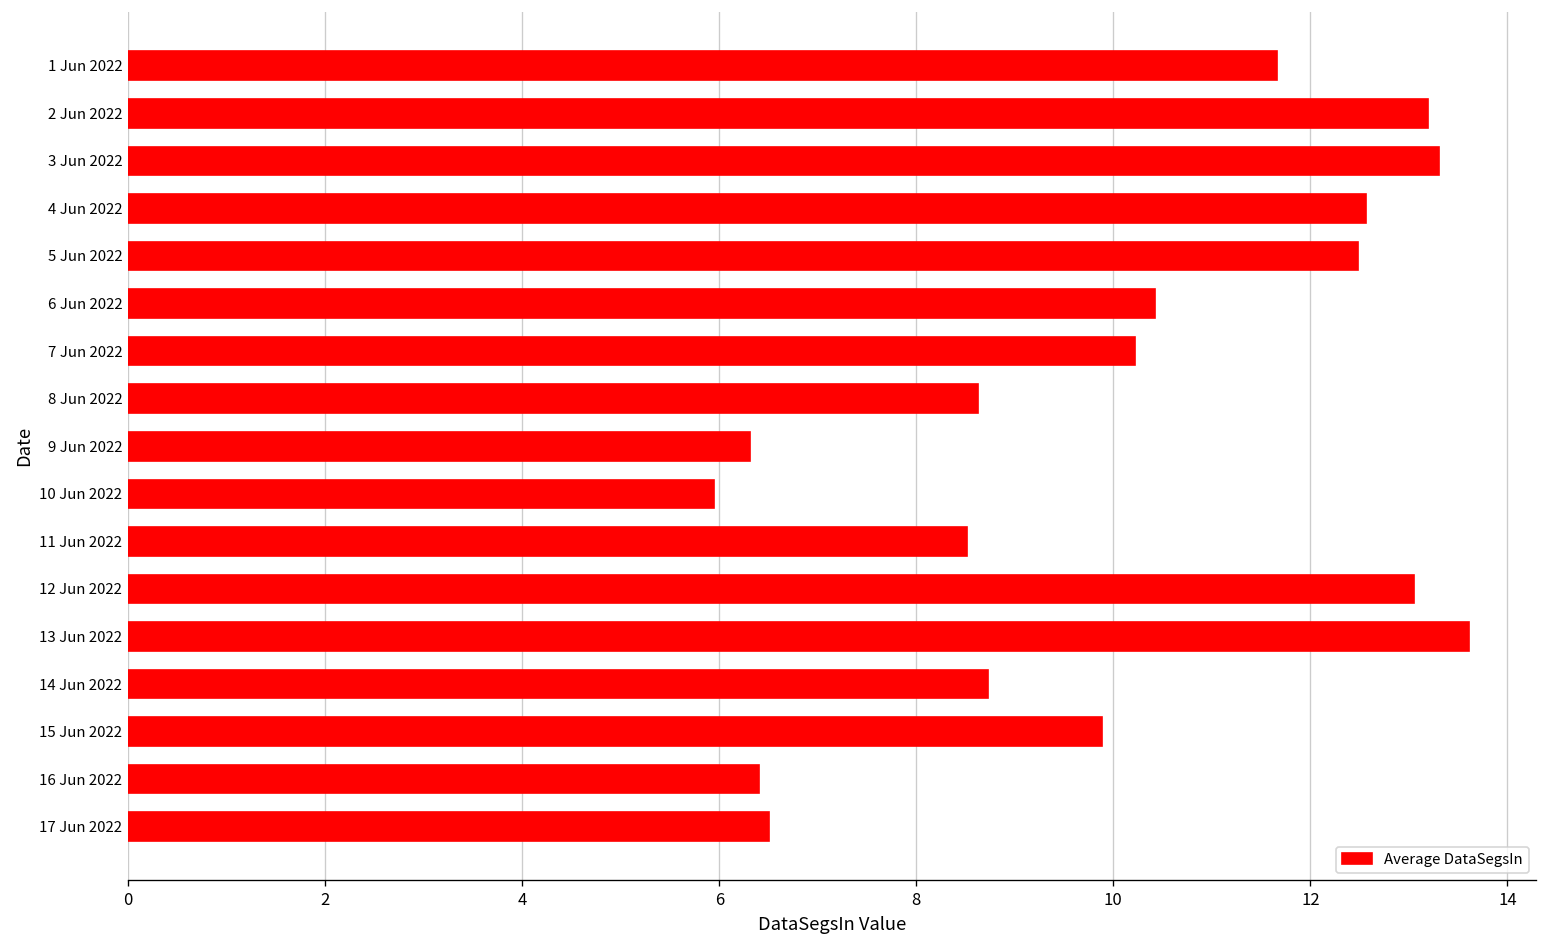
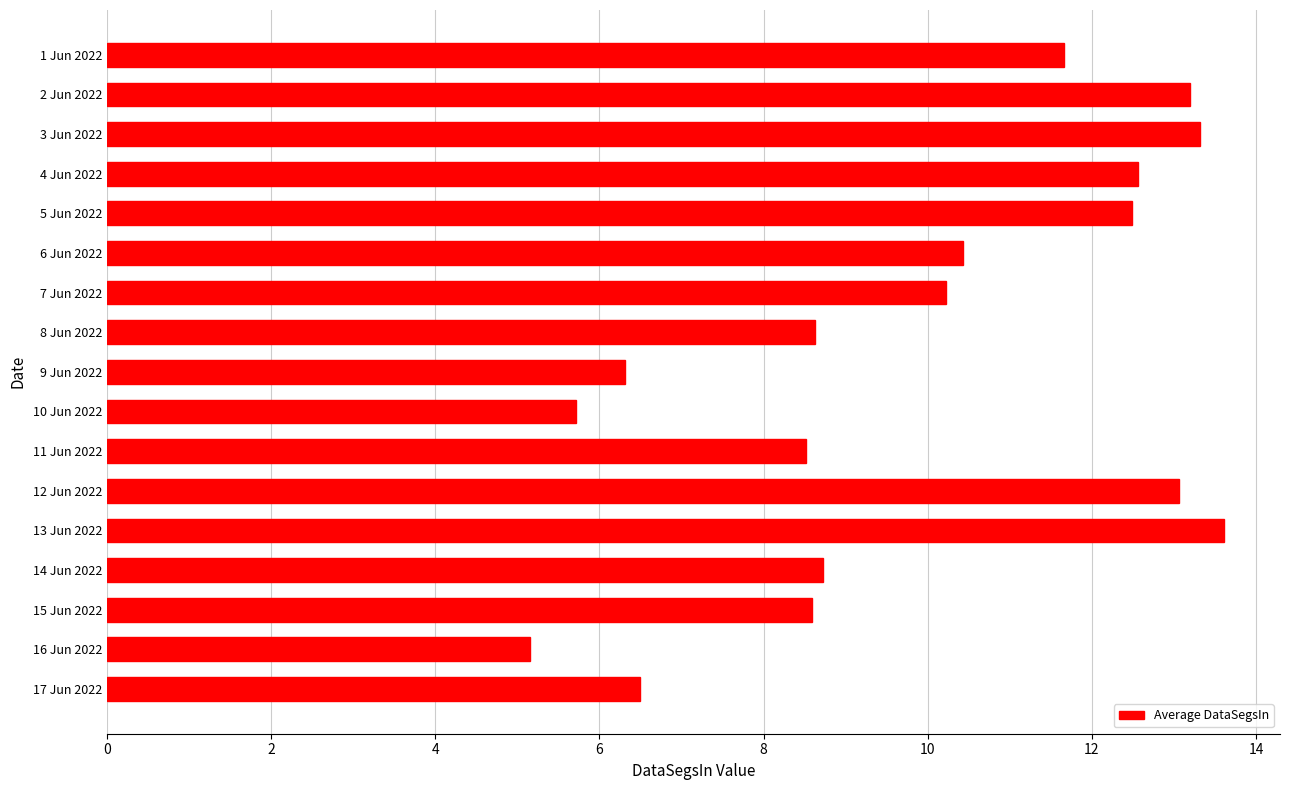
  {
    "1 Jun 2022": 11.7,
    "2 Jun 2022": 13.2,
    "3 Jun 2022": 13.3,
    "4 Jun 2022": 12.6,
    "5 Jun 2022": 12.5,
    "6 Jun 2022": 10.4,
    "7 Jun 2022": 10.2,
    "8 Jun 2022": 8.6,
    "9 Jun 2022": 6.3,
-   "10 Jun 2022": 5.9,
+   "10 Jun 2022": 5.7,
    "11 Jun 2022": 8.5,
    "12 Jun 2022": 13.1,
    "13 Jun 2022": 13.6,
    "14 Jun 2022": 8.7,
-   "15 Jun 2022": 9.9,
-   "16 Jun 2022": 6.4,
+   "15 Jun 2022": 8.6,
+   "16 Jun 2022": 5.2,
    "17 Jun 2022": 6.5
  }
